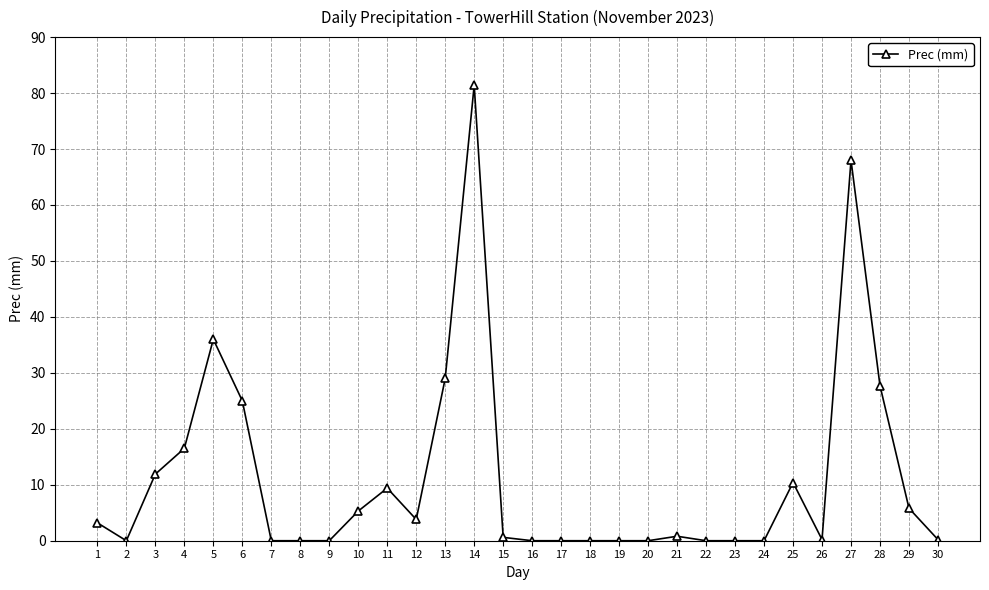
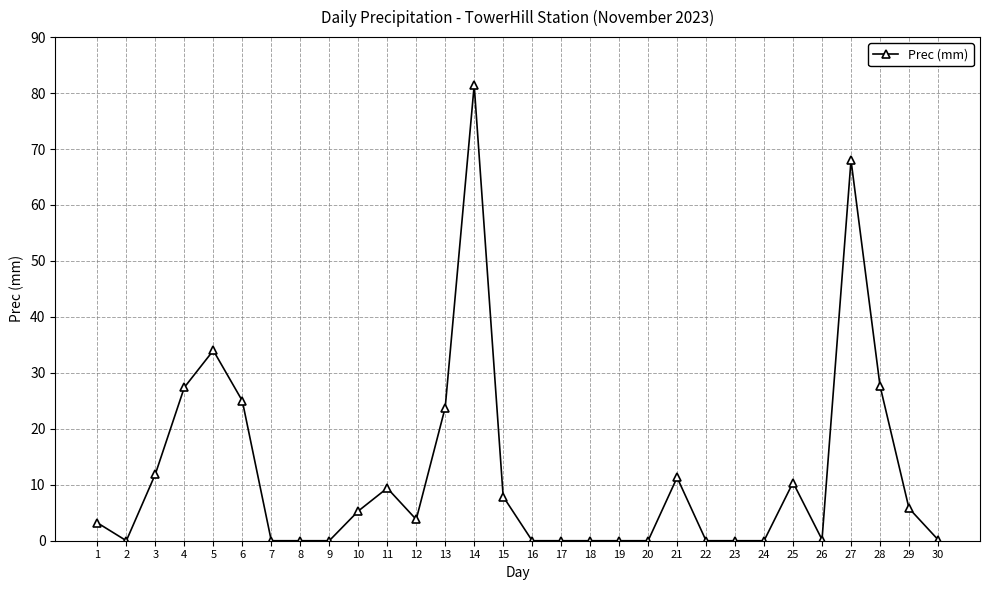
  {
    "1": 3,
    "2": 0,
    "3": 12,
-   "4": 17,
-   "5": 36,
+   "4": 27,
+   "5": 34,
    "6": 25,
    "7": 0,
    "8": 0,
    "9": 0,
    "10": 5,
    "11": 9,
    "12": 4,
-   "13": 29,
+   "13": 24,
    "14": 81,
-   "15": 1,
+   "15": 8,
    "16": 0,
    "17": 0,
    "18": 0,
    "19": 0,
    "20": 0,
-   "21": 1,
+   "21": 11,
    "22": 0,
    "23": 0,
    "24": 0,
    "25": 10,
    "26": 0,
    "27": 68,
    "28": 28,
    "29": 6,
    "30": 0
  }
